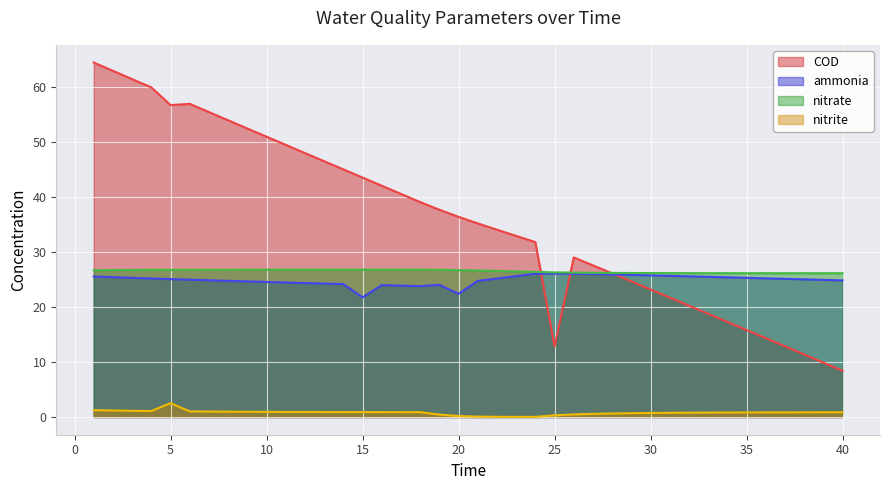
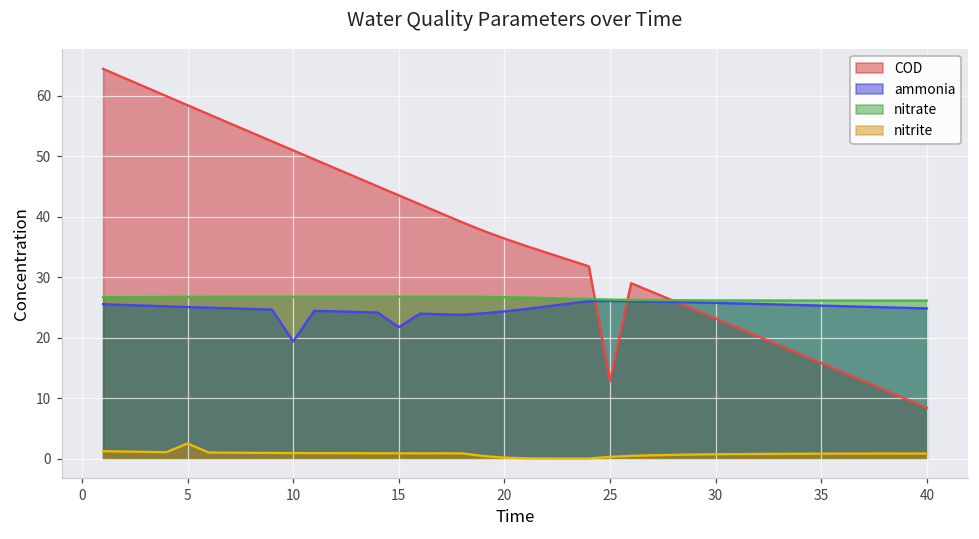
  {
    "COD": {
-     "5": 57,
+     "5": 58,
      "10": 51,
      "15": 44,
      "20": 36,
      "25": 13,
      "30": 23,
      "35": 16,
      "40": 8
    },
    "ammonia": {
      "5": 25,
-     "10": 25,
+     "10": 19,
      "15": 22,
-     "20": 22,
+     "20": 24,
      "35": 25,
      "40": 25
    },
    "nitrate": {
      "5": 27,
      "10": 27,
      "15": 27,
      "20": 27,
      "35": 26,
      "40": 26
    },
    "nitrite": {
      "5": 3,
      "10": 1,
      "15": 1,
      "20": 0,
      "25": 0,
      "30": 1,
      "35": 1,
      "40": 1
    }
  }
